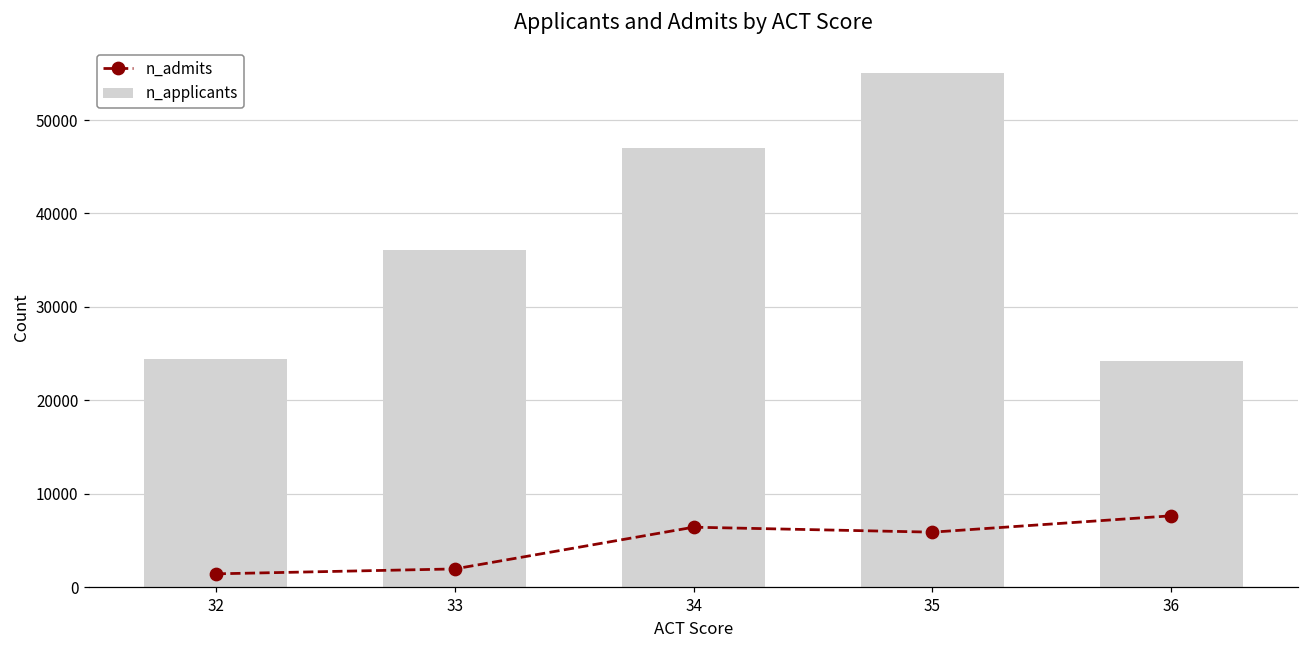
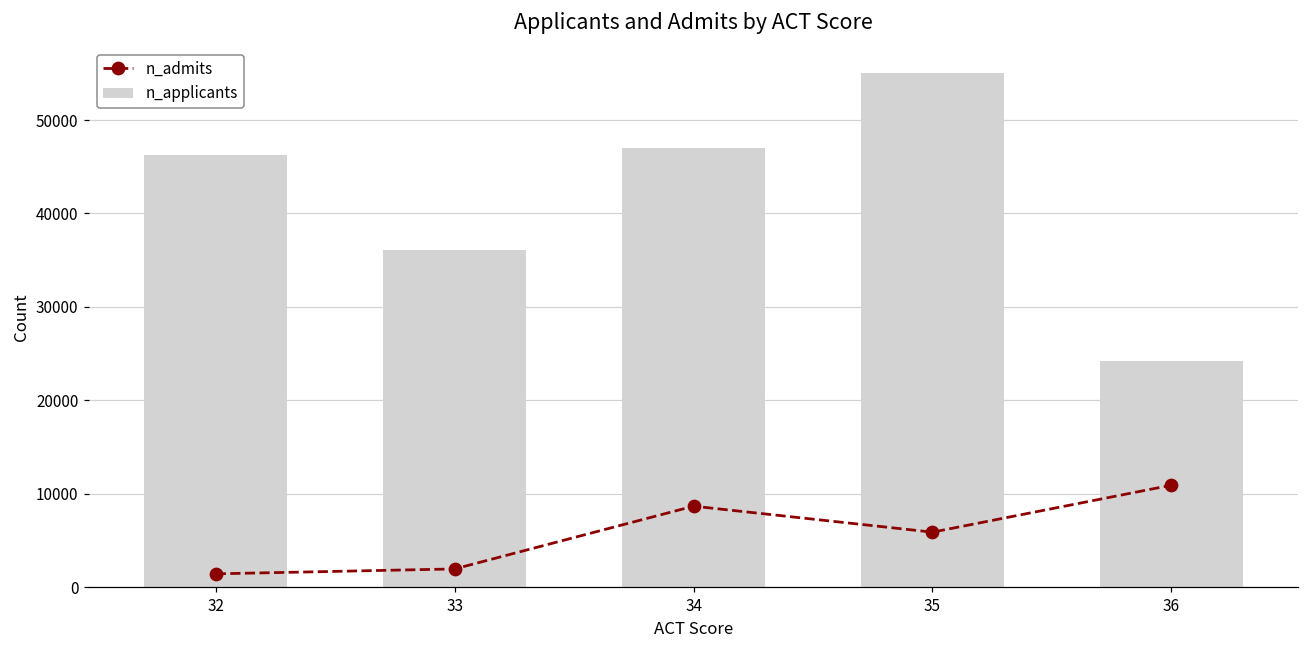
  {
    "n_admits": {
      "32": 1000,
      "33": 2000,
-     "34": 6000,
+     "34": 9000,
      "35": 6000,
-     "36": 8000
+     "36": 11000
    },
    "n_applicants": {
-     "32": 24000,
+     "32": 46000,
      "33": 36000,
      "34": 47000,
      "35": 55000,
      "36": 24000
    }
  }
